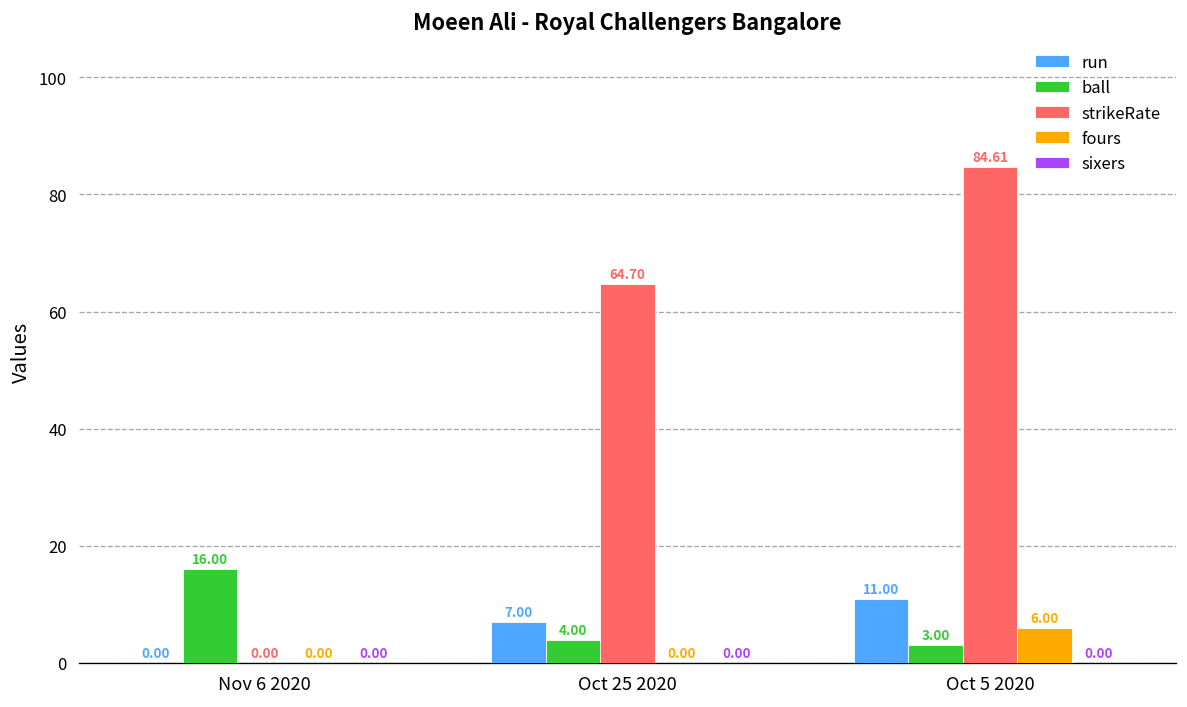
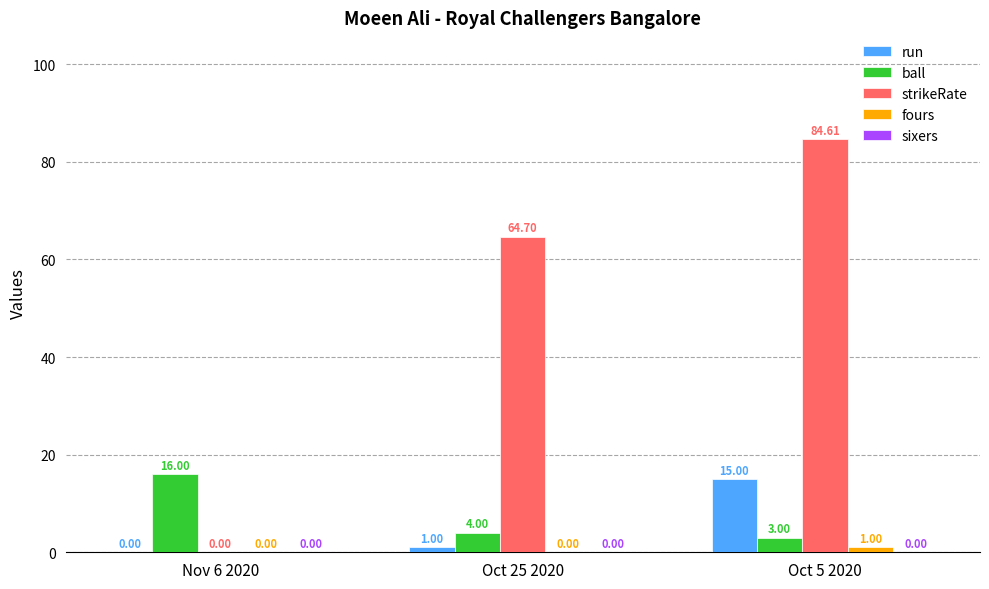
  {
    "run": {
      "Nov 6 2020": 0.00,
-     "Oct 25 2020": 7.00,
-     "Oct 5 2020": 11.00
+     "Oct 25 2020": 1.00,
+     "Oct 5 2020": 15.00
    },
    "ball": {
      "Nov 6 2020": 16.00,
      "Oct 25 2020": 4.00,
      "Oct 5 2020": 3.00
    },
    "strikeRate": {
      "Nov 6 2020": 0.00,
      "Oct 25 2020": 64.70,
      "Oct 5 2020": 84.61
    },
    "fours": {
      "Nov 6 2020": 0.00,
      "Oct 25 2020": 0.00,
-     "Oct 5 2020": 6.00
+     "Oct 5 2020": 1.00
    },
    "sixers": {
      "Nov 6 2020": 0.00,
      "Oct 25 2020": 0.00,
      "Oct 5 2020": 0.00
    }
  }
